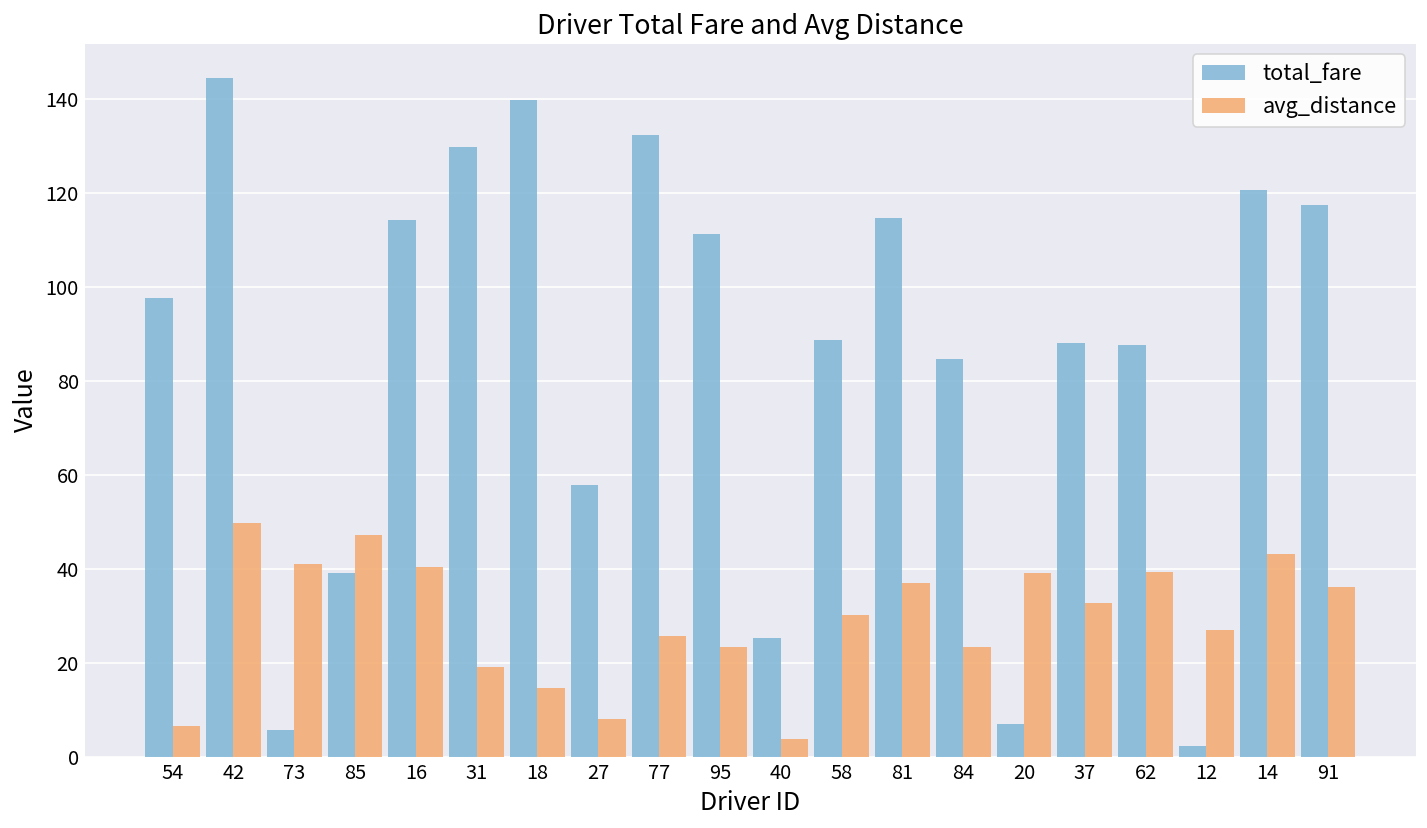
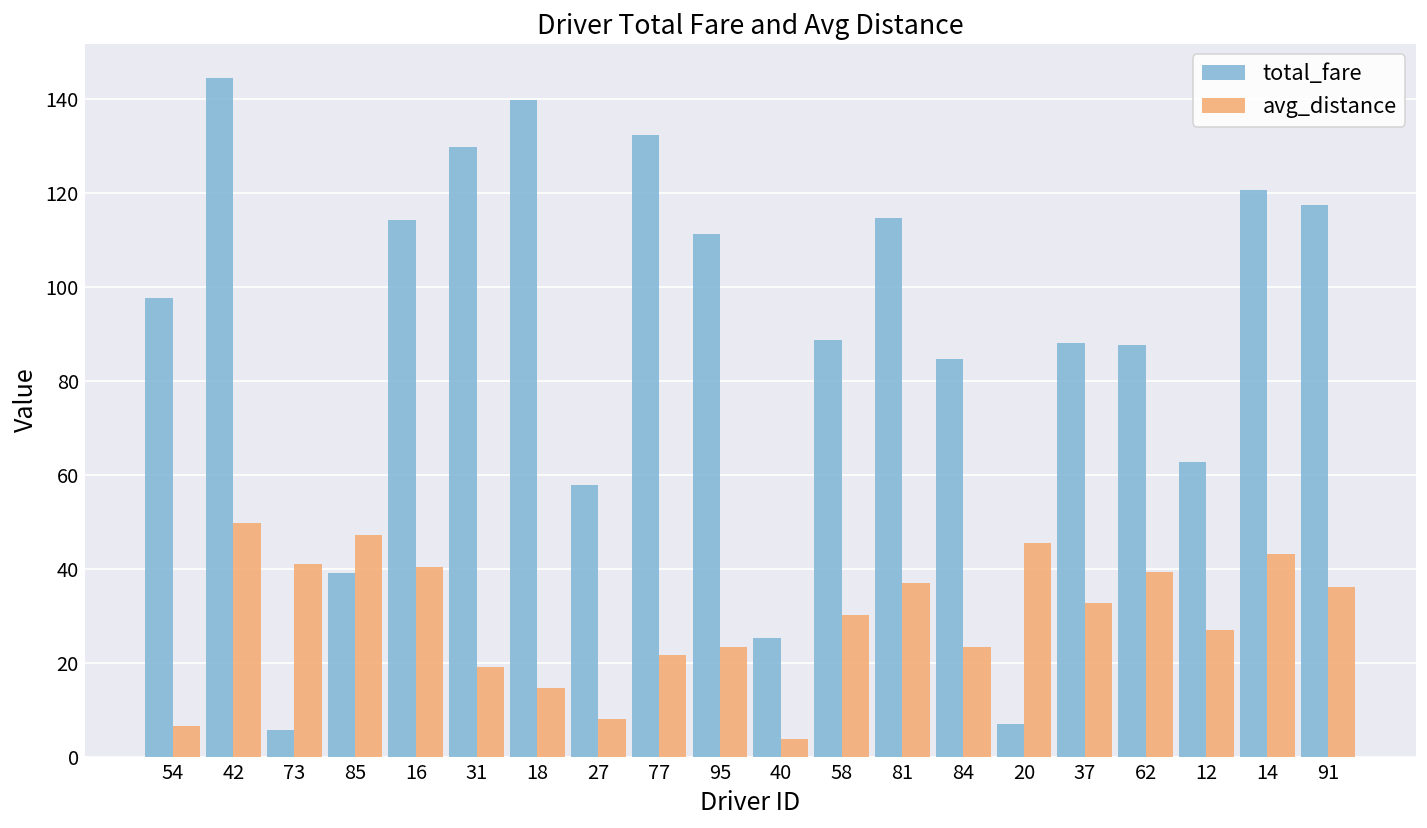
  {
    "total_fare": {
      "54": 98,
      "42": 145,
      "73": 6,
      "85": 39,
      "16": 114,
      "31": 130,
      "18": 140,
      "27": 58,
      "77": 132,
      "95": 111,
      "40": 25,
      "58": 89,
      "81": 115,
      "84": 85,
      "20": 7,
      "37": 88,
      "62": 88,
-     "12": 2,
+     "12": 63,
      "14": 121,
      "91": 117
    },
    "avg_distance": {
      "54": 6,
      "42": 50,
      "73": 41,
      "85": 47,
      "16": 40,
      "31": 19,
      "18": 15,
      "27": 8,
-     "77": 26,
+     "77": 22,
      "95": 23,
      "40": 4,
      "58": 30,
      "81": 37,
      "84": 23,
-     "20": 39,
+     "20": 45,
      "37": 33,
      "62": 39,
      "12": 27,
      "14": 43,
      "91": 36
    }
  }
